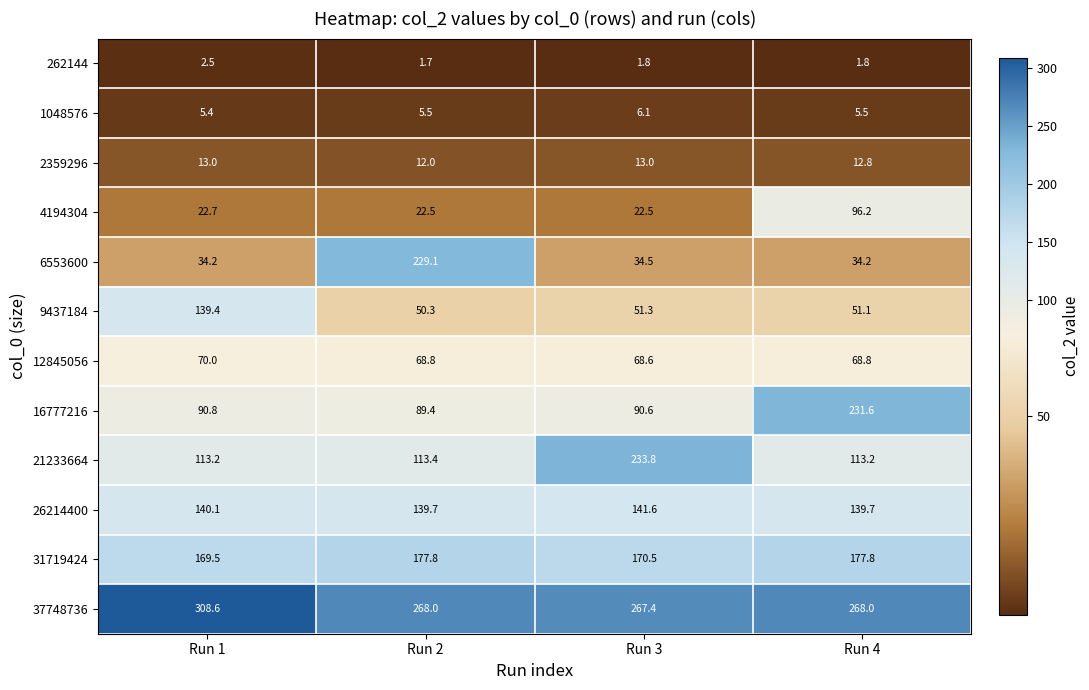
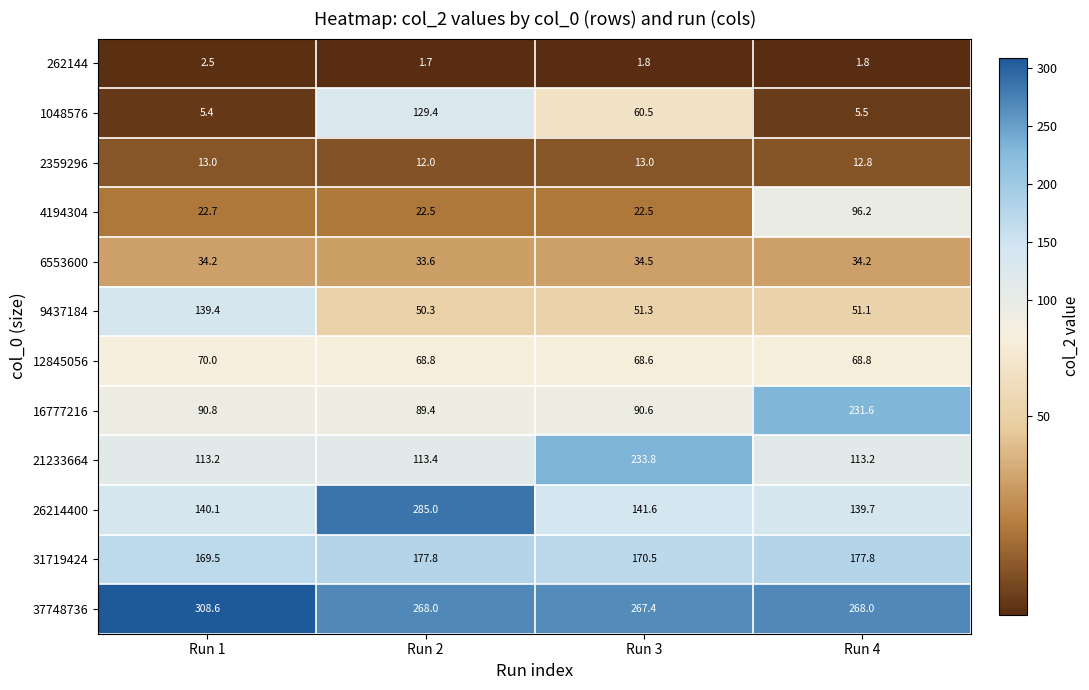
  {
    "262144": {
      "Run 1": 2.5,
      "Run 2": 1.7,
      "Run 3": 1.8,
      "Run 4": 1.8
    },
    "1048576": {
      "Run 1": 5.4,
-     "Run 2": 5.5,
-     "Run 3": 6.1,
+     "Run 2": 129.4,
+     "Run 3": 60.5,
      "Run 4": 5.5
    },
    "2359296": {
      "Run 1": 13.0,
      "Run 2": 12.0,
      "Run 3": 13.0,
      "Run 4": 12.8
    },
    "4194304": {
      "Run 1": 22.7,
      "Run 2": 22.5,
      "Run 3": 22.5,
      "Run 4": 96.2
    },
    "6553600": {
      "Run 1": 34.2,
-     "Run 2": 229.1,
+     "Run 2": 33.6,
      "Run 3": 34.5,
      "Run 4": 34.2
    },
    "9437184": {
      "Run 1": 139.4,
      "Run 2": 50.3,
      "Run 3": 51.3,
      "Run 4": 51.1
    },
    "12845056": {
      "Run 1": 70.0,
      "Run 2": 68.8,
      "Run 3": 68.6,
      "Run 4": 68.8
    },
    "16777216": {
      "Run 1": 90.8,
      "Run 2": 89.4,
      "Run 3": 90.6,
      "Run 4": 231.6
    },
    "21233664": {
      "Run 1": 113.2,
      "Run 2": 113.4,
      "Run 3": 233.8,
      "Run 4": 113.2
    },
    "26214400": {
      "Run 1": 140.1,
-     "Run 2": 139.7,
+     "Run 2": 285.0,
      "Run 3": 141.6,
      "Run 4": 139.7
    },
    "31719424": {
      "Run 1": 169.5,
      "Run 2": 177.8,
      "Run 3": 170.5,
      "Run 4": 177.8
    },
    "37748736": {
      "Run 1": 308.6,
      "Run 2": 268.0,
      "Run 3": 267.4,
      "Run 4": 268.0
    }
  }
